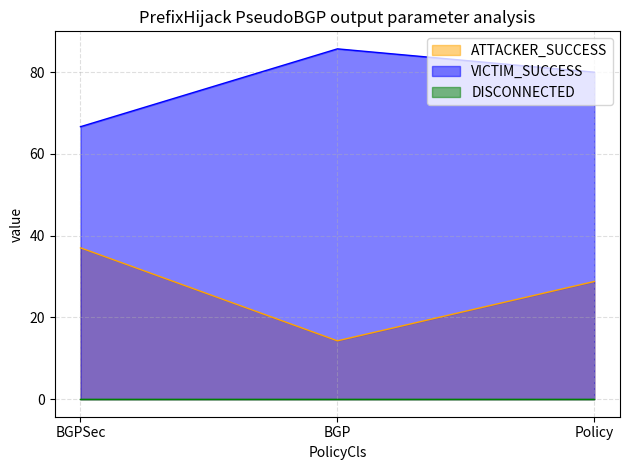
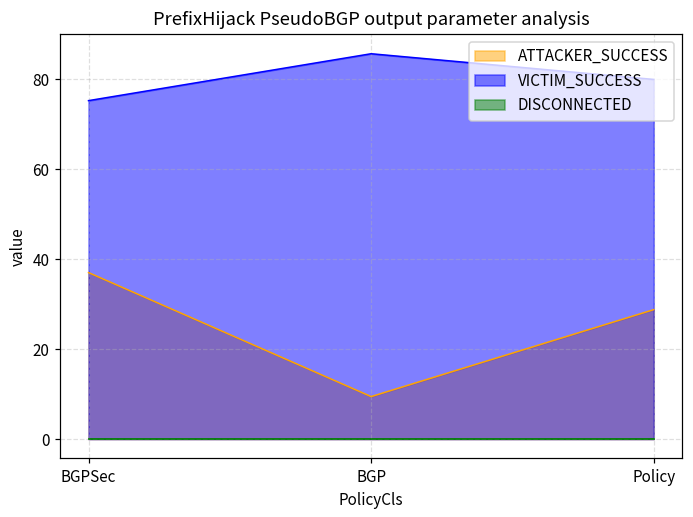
  {
    "ATTACKER_SUCCESS": {
      "BGPSec": 37,
-     "BGP": 14,
+     "BGP": 9,
      "Policy": 29
    },
    "VICTIM_SUCCESS": {
-     "BGPSec": 67,
+     "BGPSec": 75,
      "BGP": 86
    },
    "DISCONNECTED": {
      "BGPSec": 0,
      "BGP": 0,
      "Policy": 0
    }
  }
